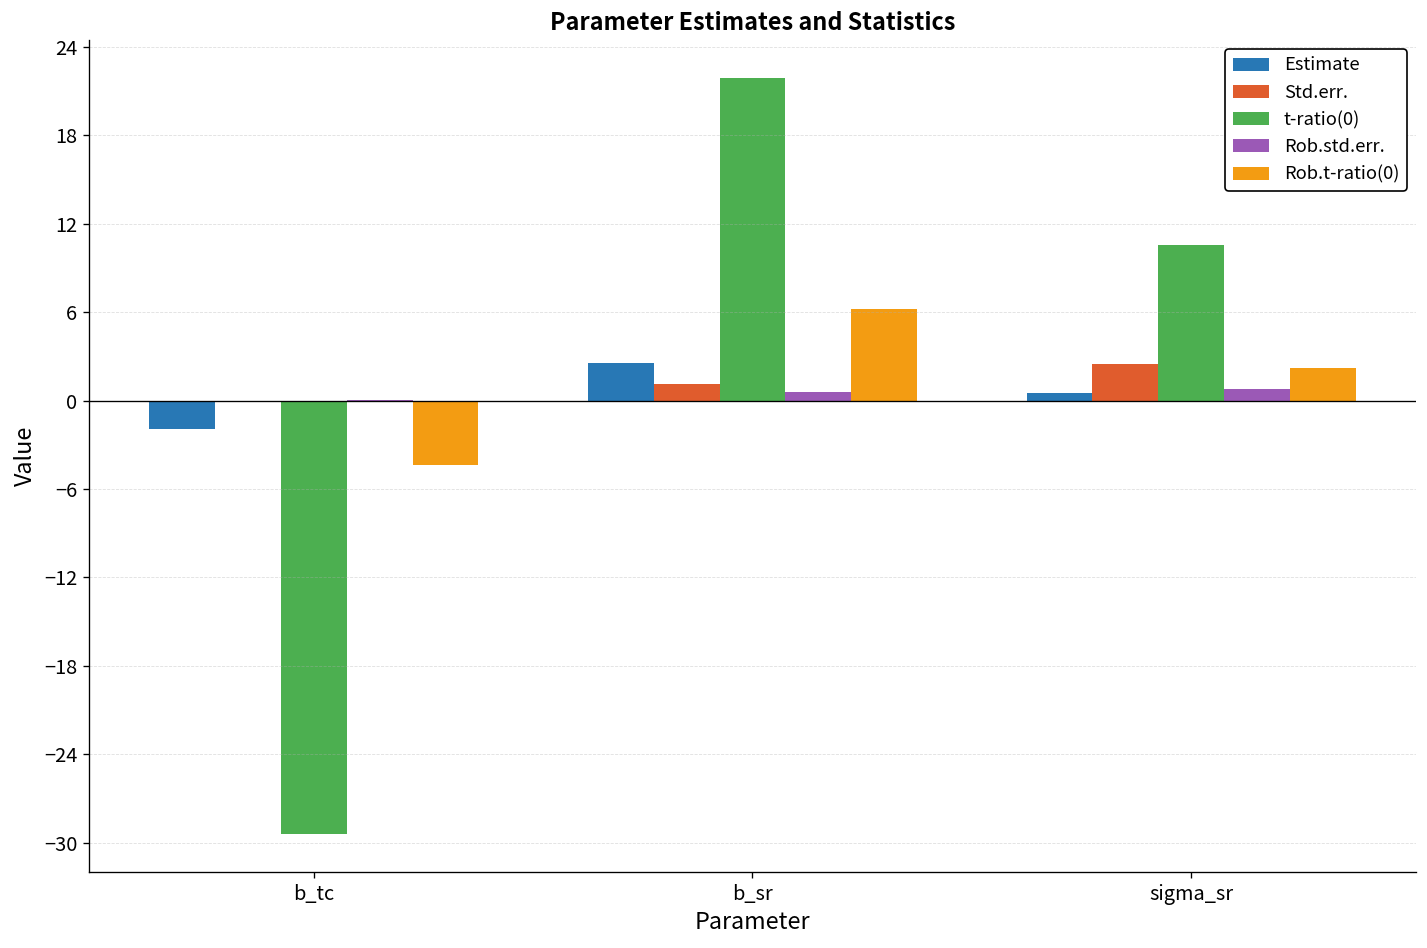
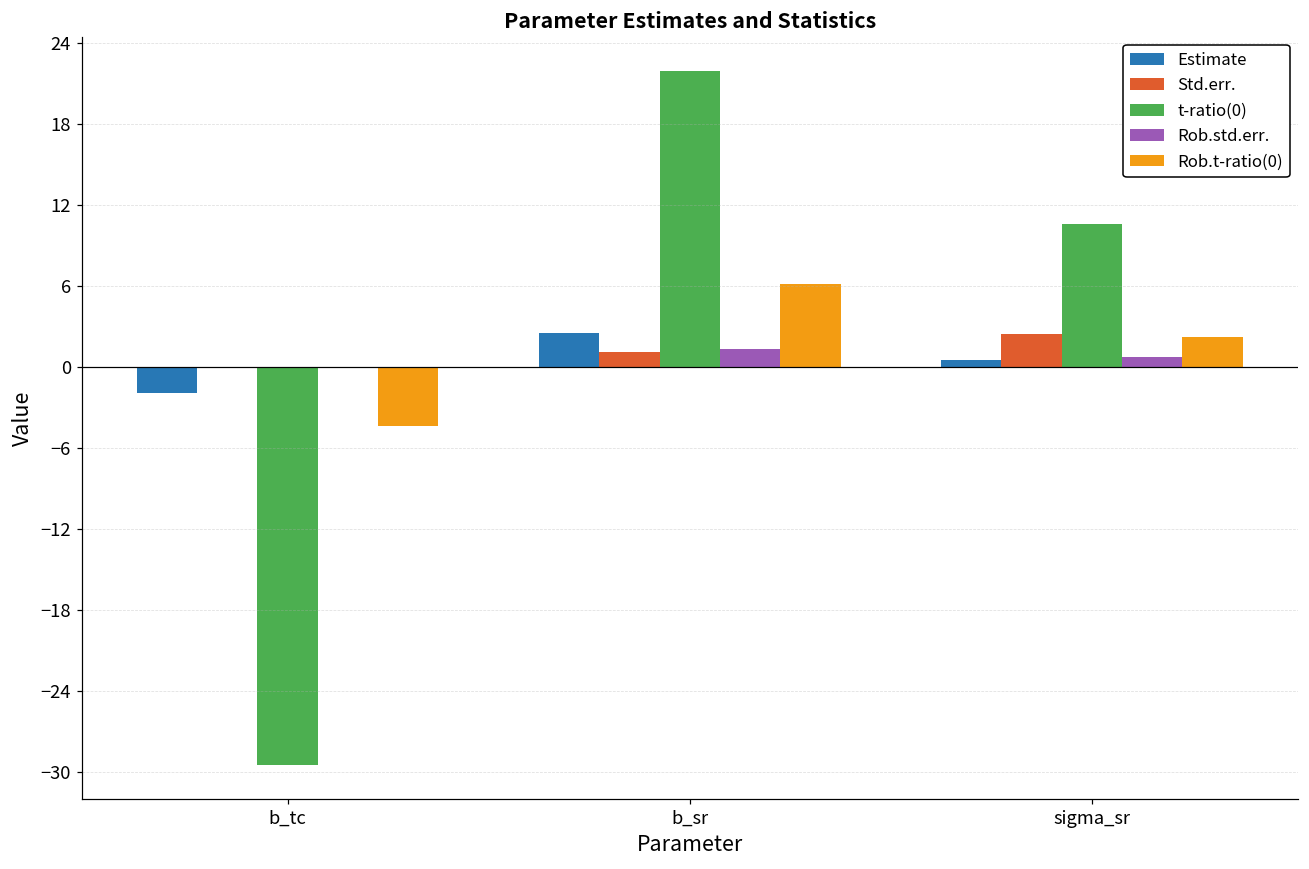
  {
    "Estimate": {
      "b_tc": -1.9,
      "b_sr": 2.6,
      "sigma_sr": 0.5
    },
    "Std.err.": {
      "b_sr": 1.1,
      "sigma_sr": 2.5
    },
    "t-ratio(0)": {
      "b_tc": -29.4,
      "b_sr": 21.9,
      "sigma_sr": 10.6
    },
    "Rob.std.err.": {
-     "b_sr": 0.6,
+     "b_sr": 1.3,
      "sigma_sr": 0.8
    },
    "Rob.t-ratio(0)": {
      "b_tc": -4.4,
      "b_sr": 6.2,
      "sigma_sr": 2.2
    }
  }
